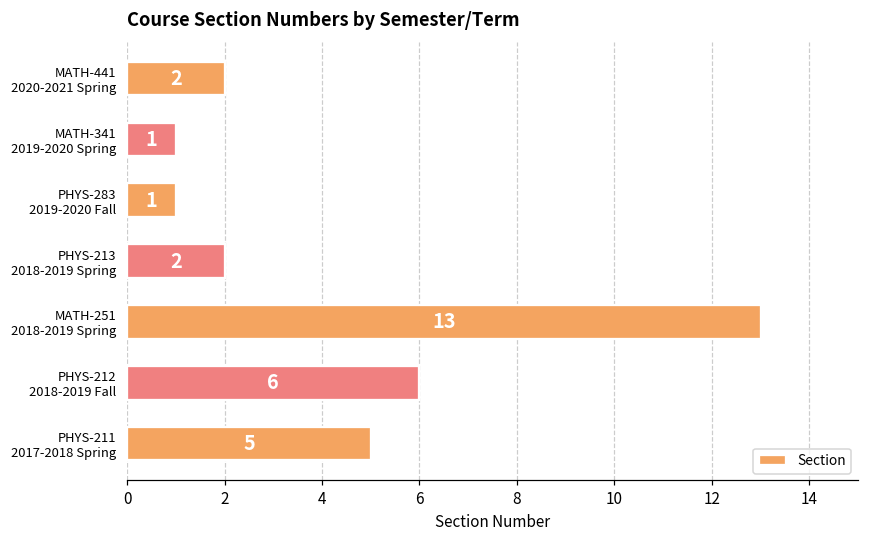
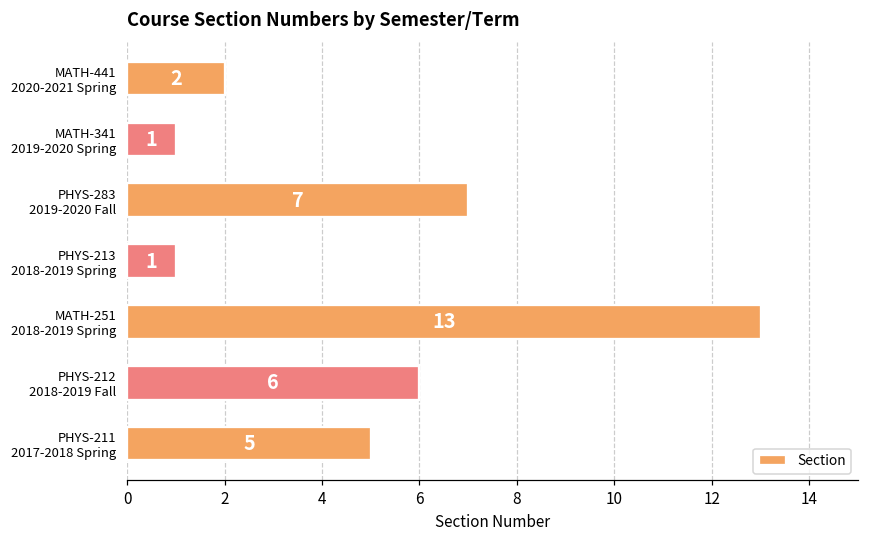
  {
    "MATH-441 2020-2021 Spring": 2,
    "MATH-341 2019-2020 Spring": 1,
-   "PHYS-283 2019-2020 Fall": 1,
-   "PHYS-213 2018-2019 Spring": 2,
+   "PHYS-283 2019-2020 Fall": 7,
+   "PHYS-213 2018-2019 Spring": 1,
    "MATH-251 2018-2019 Spring": 13,
    "PHYS-212 2018-2019 Fall": 6,
    "PHYS-211 2017-2018 Spring": 5
  }
